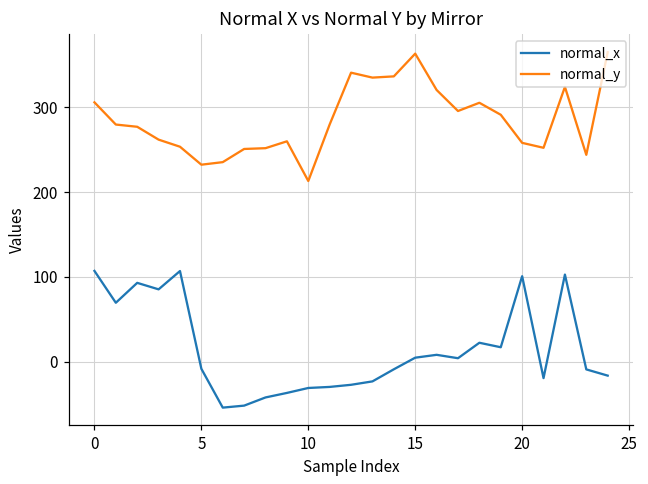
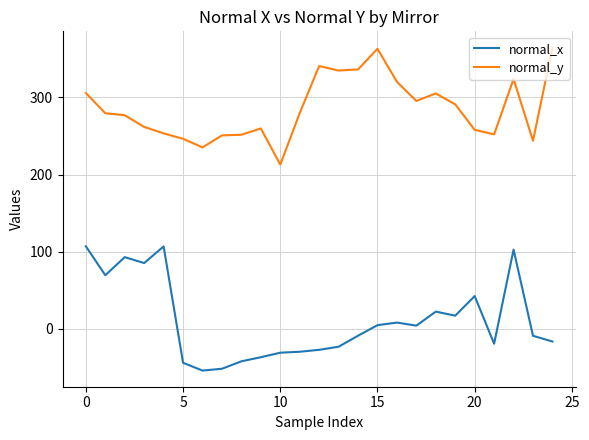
  {
    "normal_x": {
      "0": 110,
-     "5": -10,
+     "5": -40,
      "10": -30,
      "15": 0,
-     "20": 100
+     "20": 40
    },
    "normal_y": {
      "0": 310,
-     "5": 230,
+     "5": 250,
      "10": 210,
      "15": 360,
      "20": 260
    }
  }
